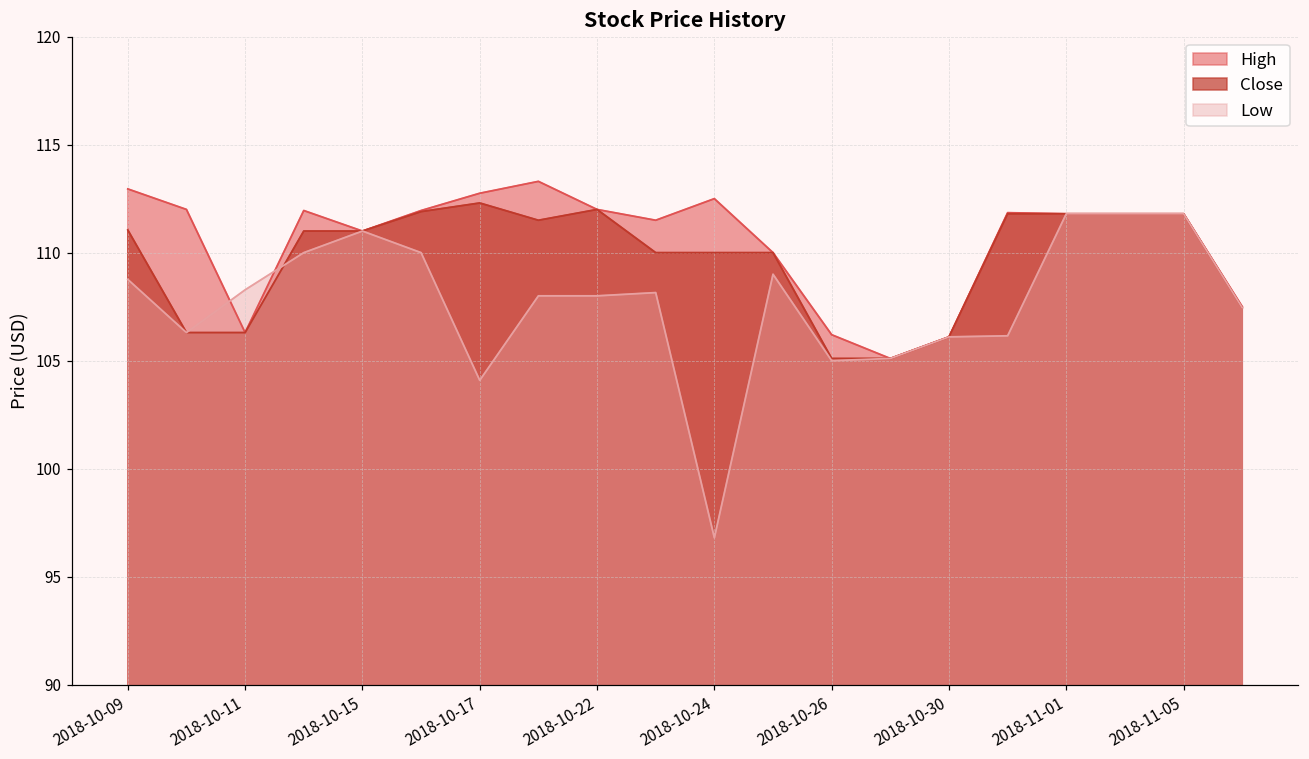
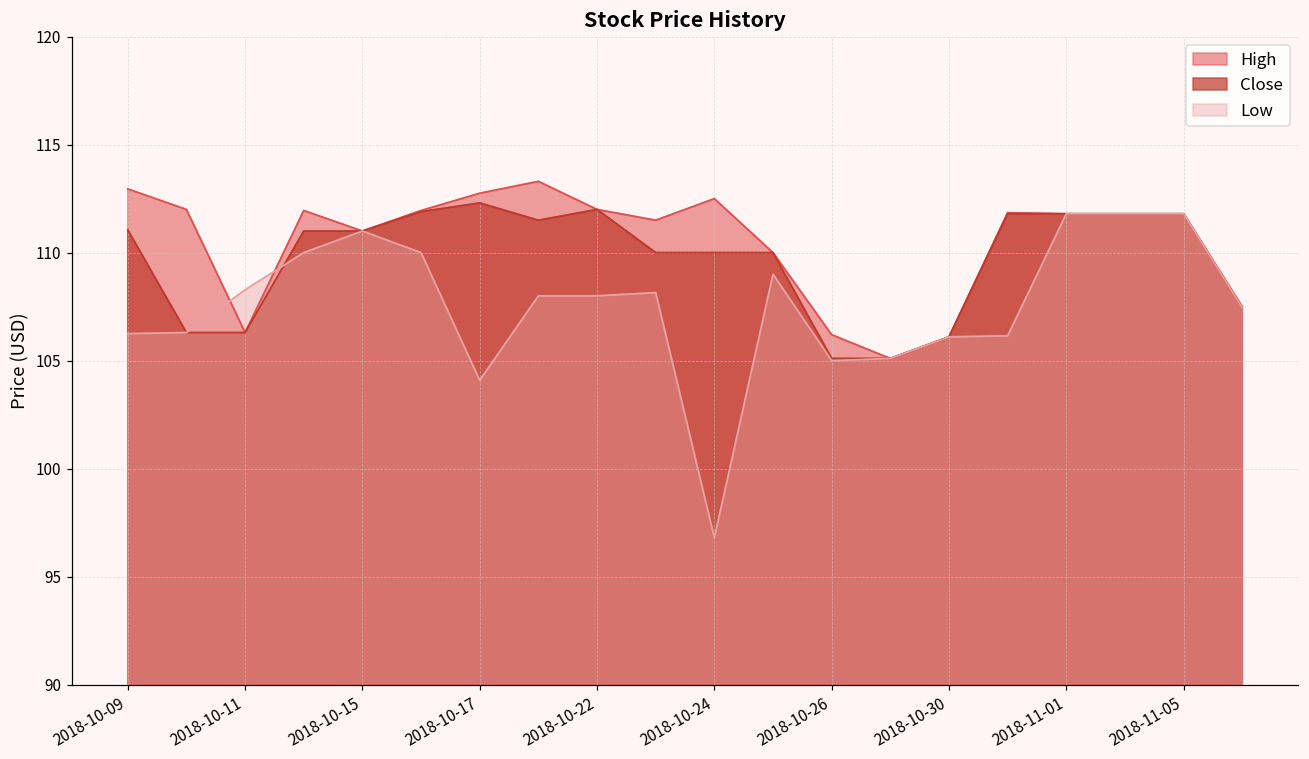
  {
    "Low": {
-     "2018-10-09": 108.8,
+     "2018-10-09": 106.3,
      "2018-10-11": 108.3,
      "2018-10-17": 104.1,
      "2018-10-22": 108.0,
      "2018-10-24": 96.8
    }
  }
